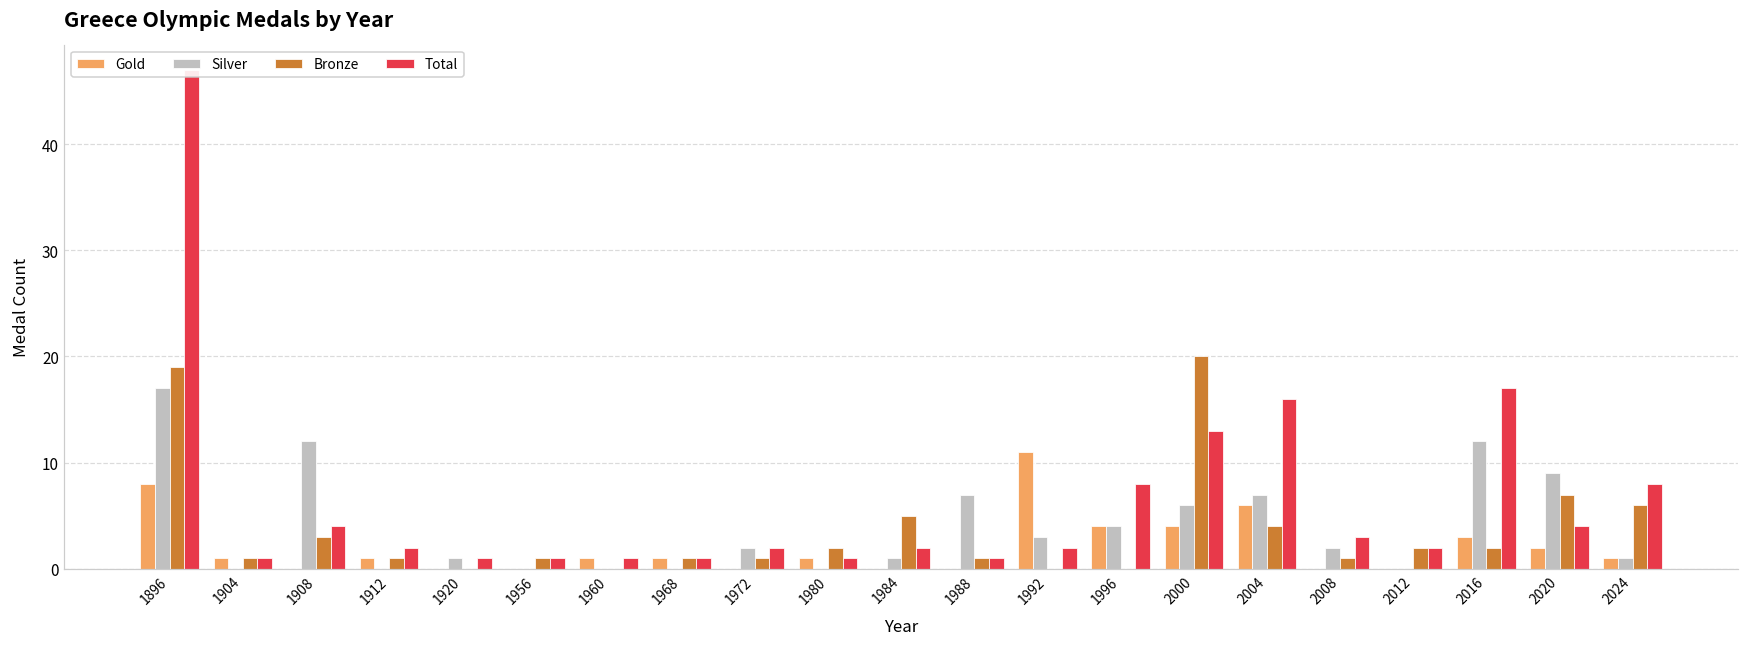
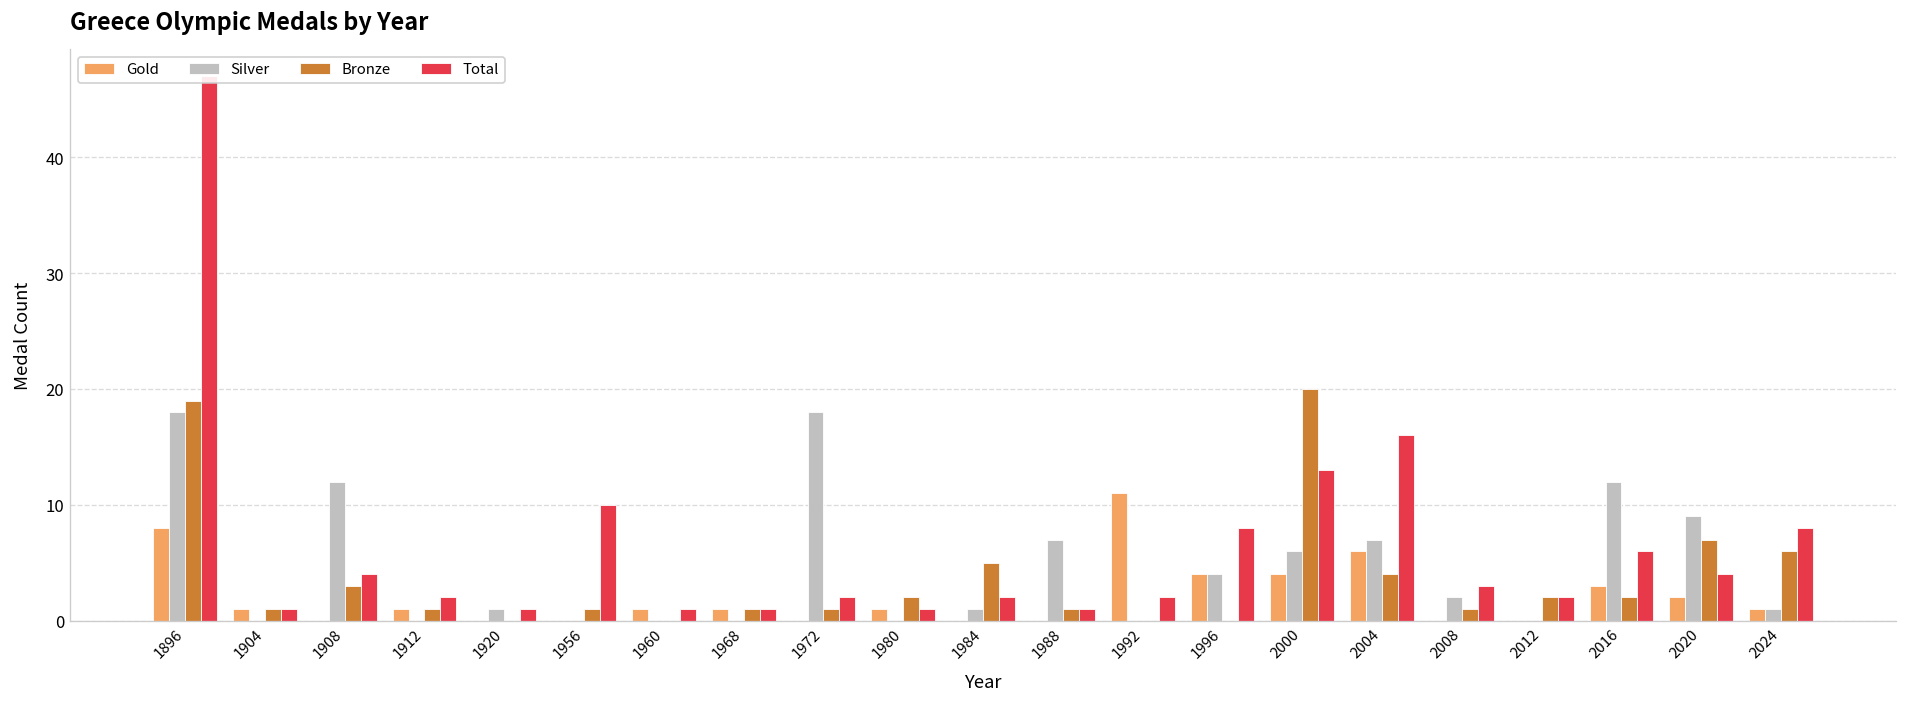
  {
    "Gold": {
      "1896": 8,
      "1904": 1,
      "1908": 0,
      "1912": 1,
      "1920": 0,
      "1956": 0,
      "1960": 1,
      "1968": 1,
      "1972": 0,
      "1980": 1,
      "1984": 0,
      "1988": 0,
      "1992": 11,
      "1996": 4,
      "2000": 4,
      "2004": 6,
      "2008": 0,
      "2012": 0,
      "2016": 3,
      "2020": 2,
      "2024": 1
    },
    "Silver": {
-     "1896": 17,
+     "1896": 18,
      "1904": 0,
      "1908": 12,
      "1912": 0,
      "1920": 1,
      "1956": 0,
      "1960": 0,
      "1968": 0,
-     "1972": 2,
+     "1972": 18,
      "1980": 0,
      "1984": 1,
      "1988": 7,
-     "1992": 3,
+     "1992": 0,
      "1996": 4,
      "2000": 6,
      "2004": 7,
      "2008": 2,
      "2012": 0,
      "2016": 12,
      "2020": 9,
      "2024": 1
    },
    "Bronze": {
      "1896": 19,
      "1904": 1,
      "1908": 3,
      "1912": 1,
      "1920": 0,
      "1956": 1,
      "1960": 0,
      "1968": 1,
      "1972": 1,
      "1980": 2,
      "1984": 5,
      "1988": 1,
      "1992": 0,
      "1996": 0,
      "2000": 20,
      "2004": 4,
      "2008": 1,
      "2012": 2,
      "2016": 2,
      "2020": 7,
      "2024": 6
    },
    "Total": {
      "1904": 1,
      "1908": 4,
      "1912": 2,
      "1920": 1,
-     "1956": 1,
+     "1956": 10,
      "1960": 1,
      "1968": 1,
      "1972": 2,
      "1980": 1,
      "1984": 2,
      "1988": 1,
      "1992": 2,
      "1996": 8,
      "2000": 13,
      "2004": 16,
      "2008": 3,
      "2012": 2,
-     "2016": 17,
+     "2016": 6,
      "2020": 4,
      "2024": 8
    }
  }
